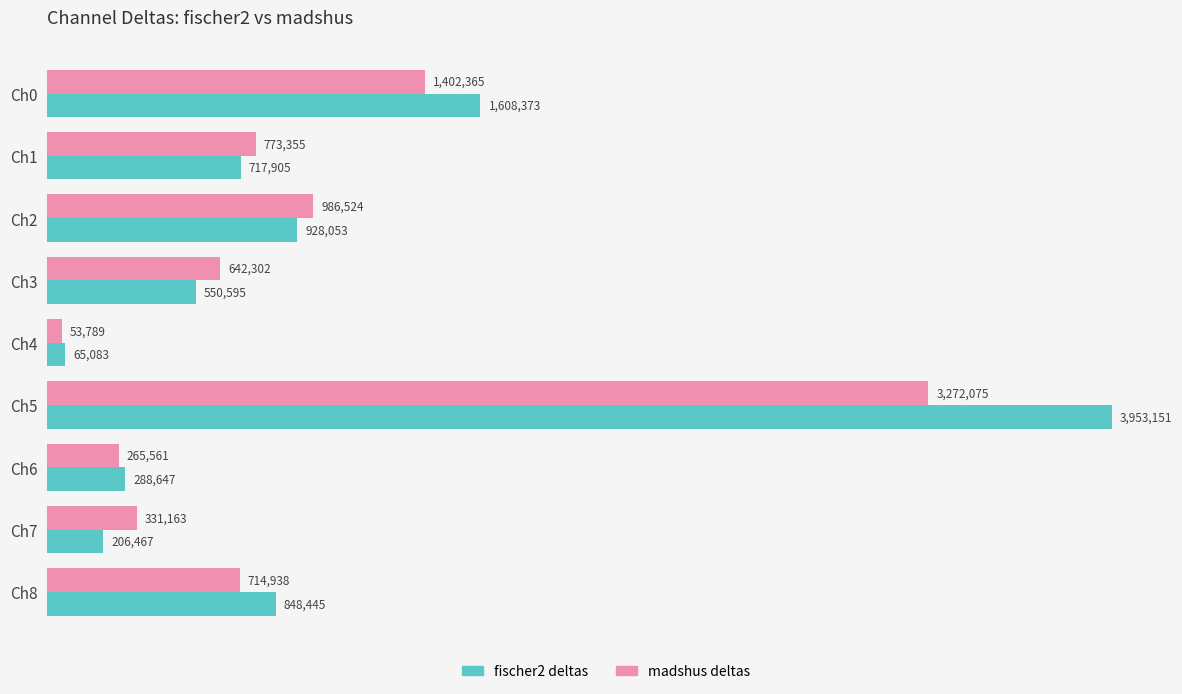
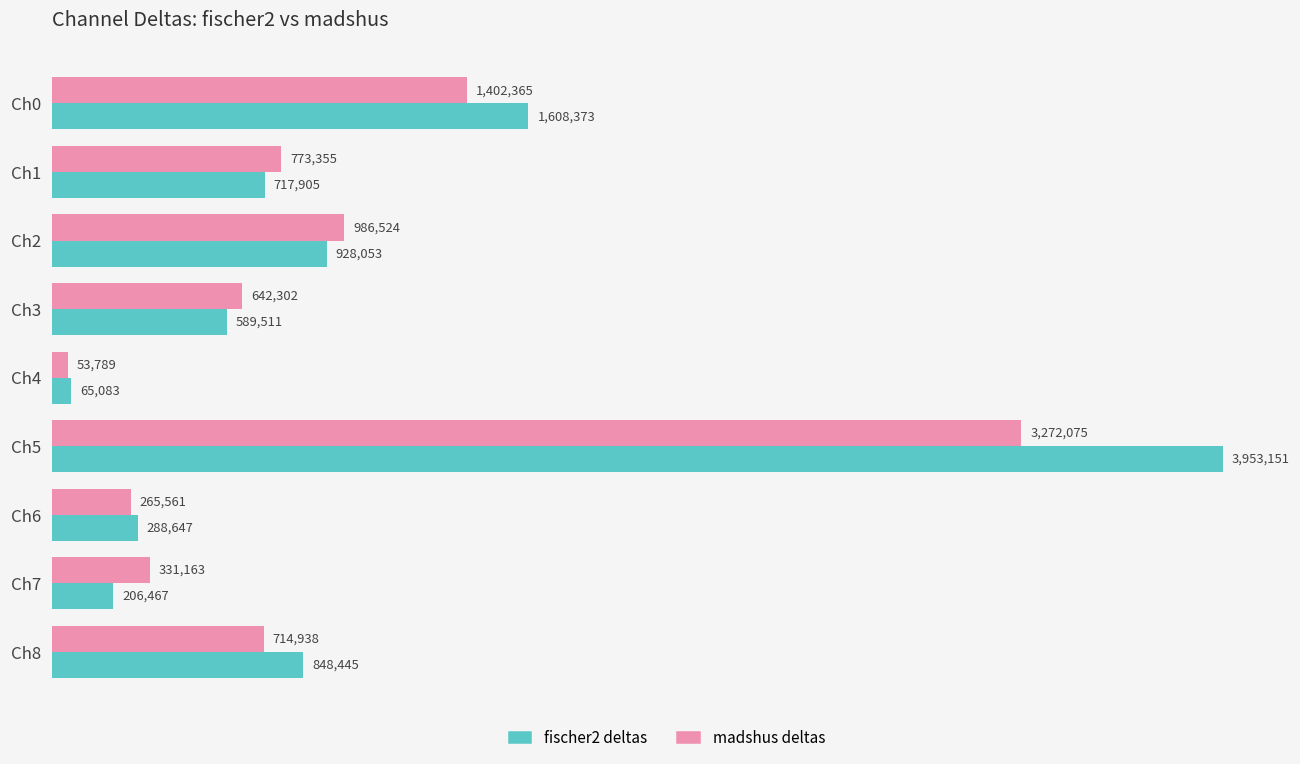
  {
    "fischer2 deltas": {
      "Ch0": "1,608,373",
      "Ch1": "717,905",
      "Ch2": "928,053",
-     "Ch3": "550,595",
+     "Ch3": "589,511",
      "Ch4": "65,083",
      "Ch5": "3,953,151",
      "Ch6": "288,647",
      "Ch7": "206,467",
      "Ch8": "848,445"
    },
    "madshus deltas": {
      "Ch0": "1,402,365",
      "Ch1": "773,355",
      "Ch2": "986,524",
      "Ch3": "642,302",
      "Ch4": "53,789",
      "Ch5": "3,272,075",
      "Ch6": "265,561",
      "Ch7": "331,163",
      "Ch8": "714,938"
    }
  }
